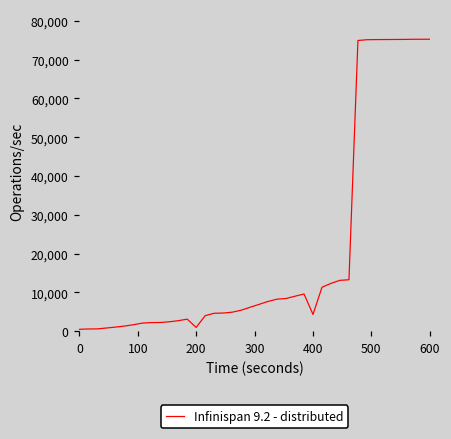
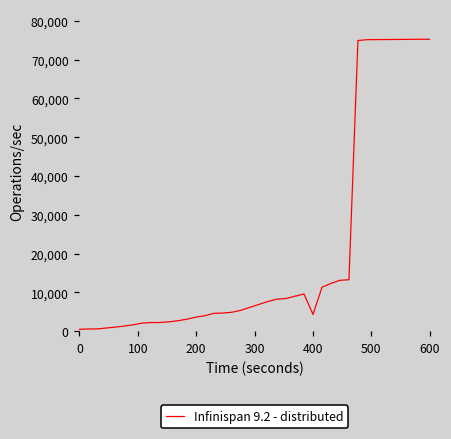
  {
    "0": "1,000",
-   "200": "1,000",
+   "200": "4,000",
    "400": "4,000",
    "600": "75,000"
  }
